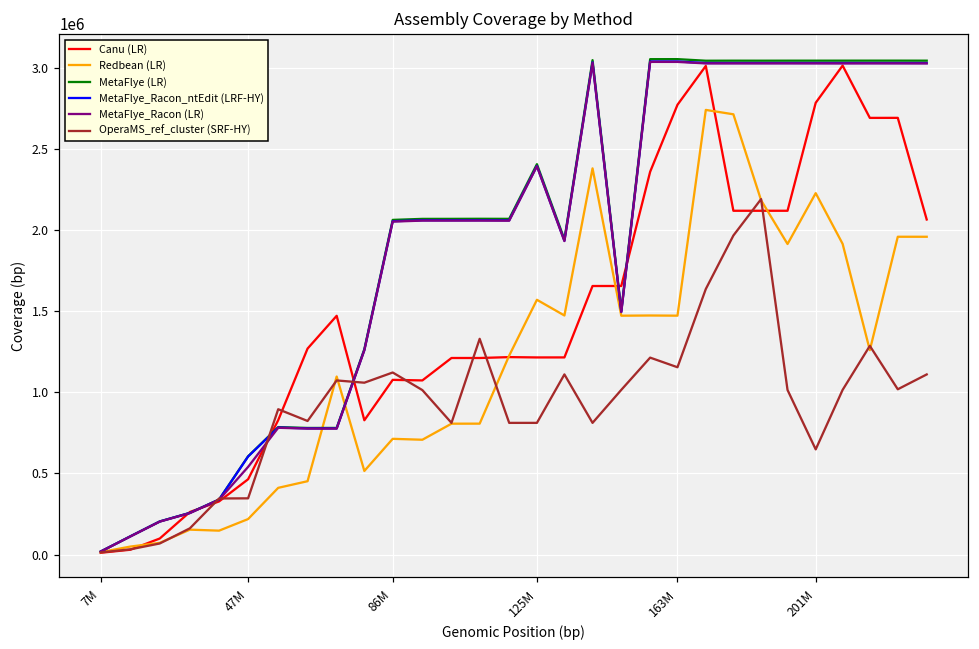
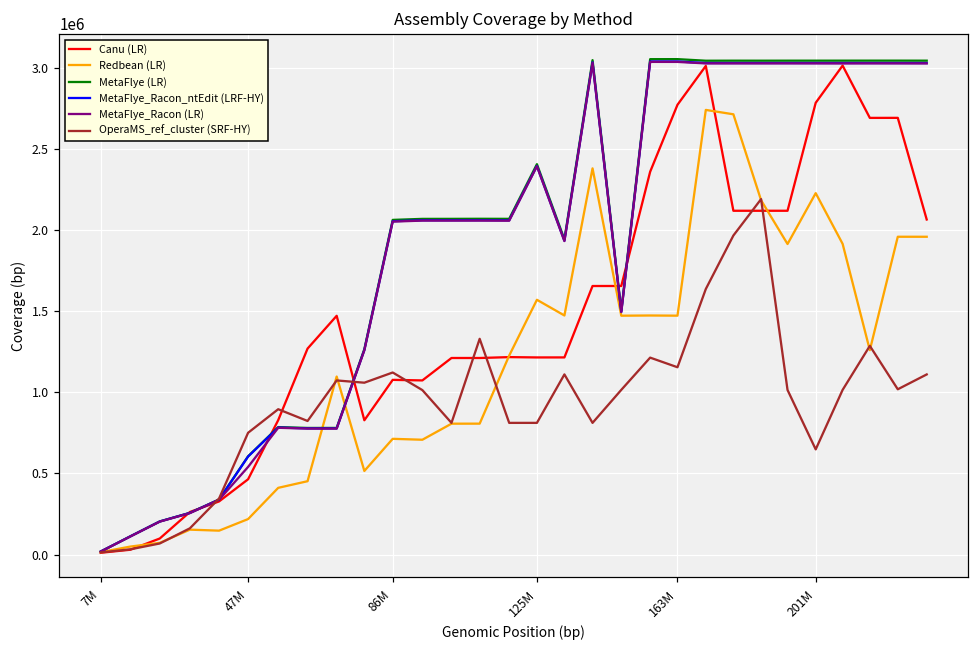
  {
    "Canu (LR)": {
      "47M": 460000,
      "86M": 1080000,
      "125M": 1220000,
      "163M": 2770000,
      "201M": 2790000
    },
    "Redbean (LR)": {
      "47M": 220000,
      "86M": 710000,
      "125M": 1570000,
      "163M": 1470000,
      "201M": 2230000
    },
    "MetaFlye_Racon (LR)": {
      "47M": 540000
    },
    "OperaMS_ref_cluster (SRF-HY)": {
-     "47M": 350000,
+     "47M": 750000,
      "86M": 1120000,
      "125M": 810000,
      "163M": 1160000,
      "201M": 650000
    }
  }
